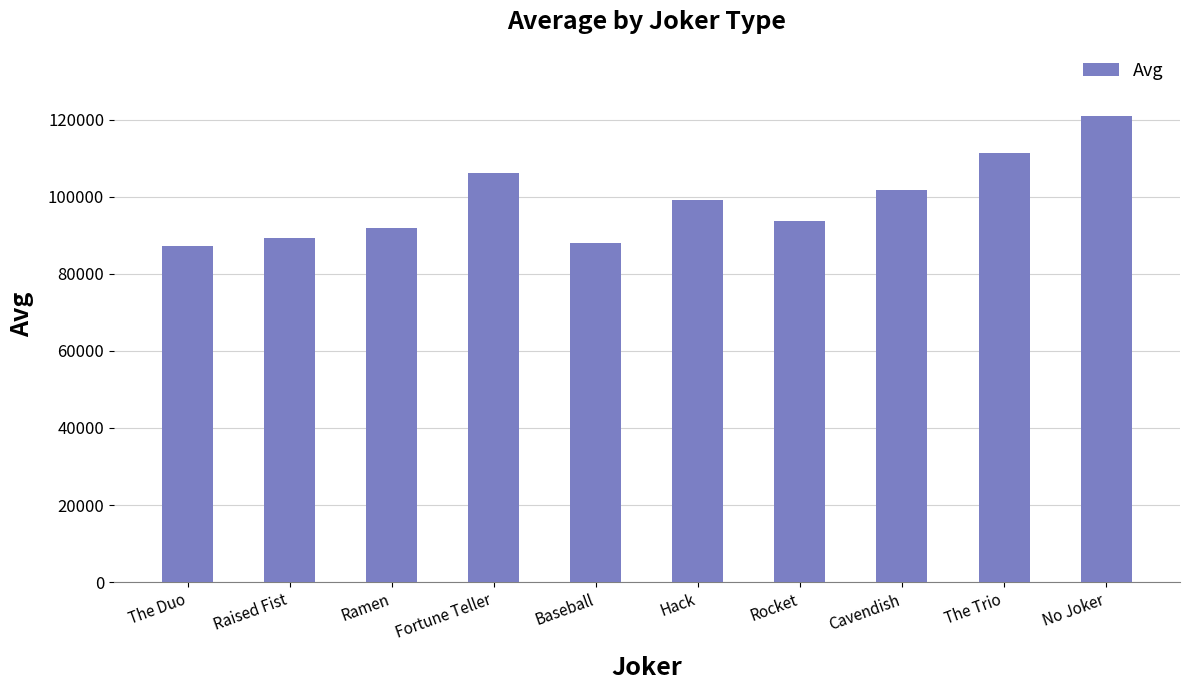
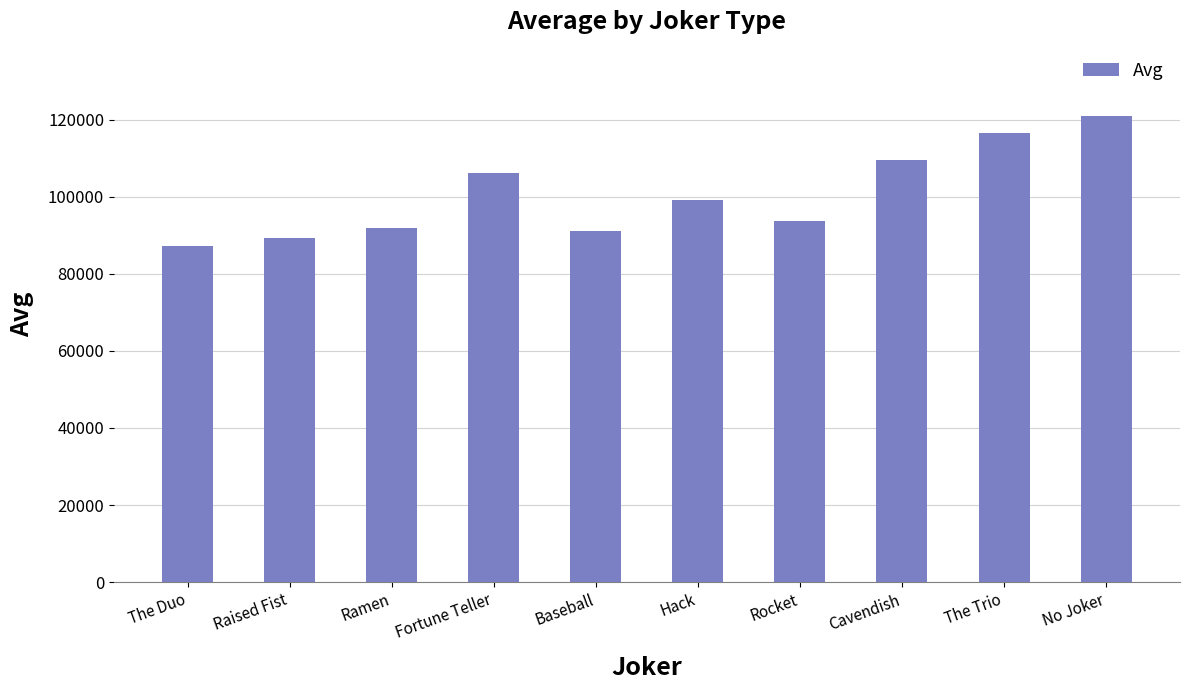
  {
    "The Duo": 87000,
    "Raised Fist": 89000,
    "Ramen": 92000,
    "Fortune Teller": 106000,
-   "Baseball": 88000,
+   "Baseball": 91000,
    "Hack": 99000,
    "Rocket": 94000,
-   "Cavendish": 102000,
-   "The Trio": 111000,
+   "Cavendish": 109000,
+   "The Trio": 117000,
    "No Joker": 121000
  }
